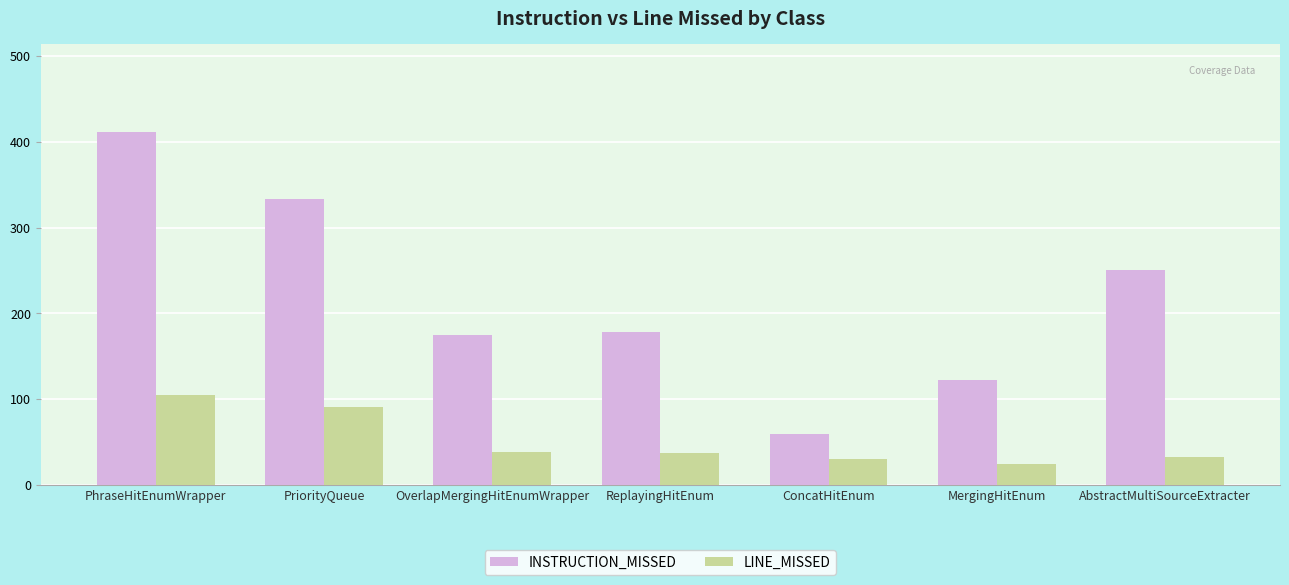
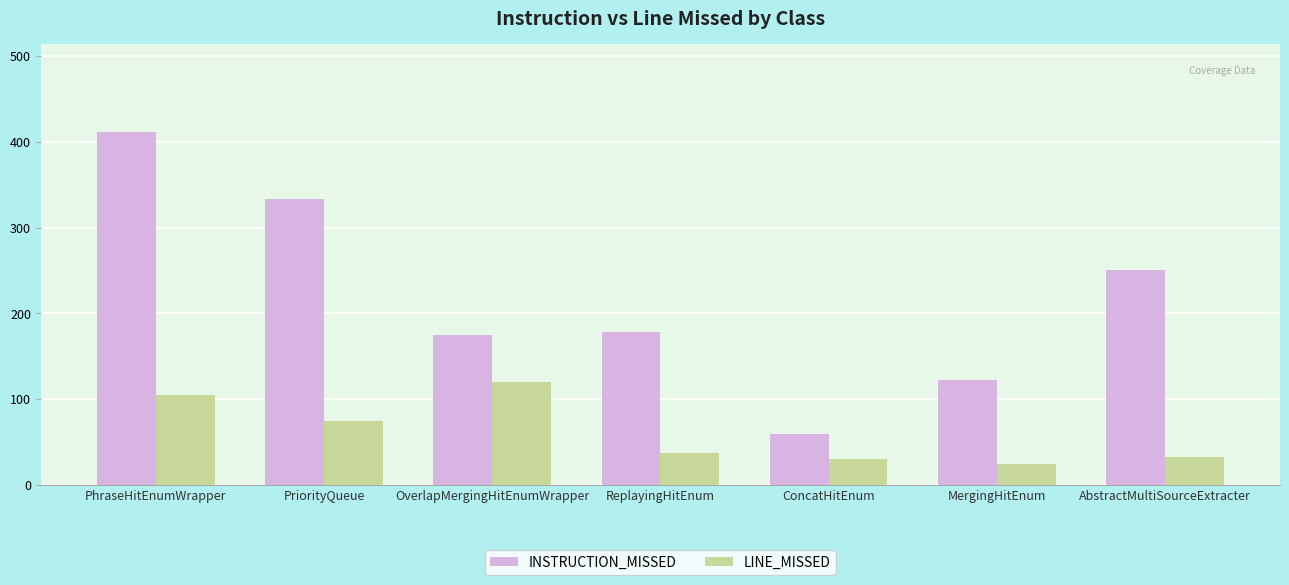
  {
    "INSTRUCTION_MISSED": {
      "PhraseHitEnumWrapper": 410,
      "PriorityQueue": 330,
      "OverlapMergingHitEnumWrapper": 180,
      "ReplayingHitEnum": 180,
      "ConcatHitEnum": 60,
      "MergingHitEnum": 120,
      "AbstractMultiSourceExtracter": 250
    },
    "LINE_MISSED": {
      "PhraseHitEnumWrapper": 110,
-     "PriorityQueue": 90,
-     "OverlapMergingHitEnumWrapper": 40,
+     "PriorityQueue": 70,
+     "OverlapMergingHitEnumWrapper": 120,
      "ReplayingHitEnum": 40,
      "ConcatHitEnum": 30,
      "MergingHitEnum": 30,
      "AbstractMultiSourceExtracter": 30
    }
  }
